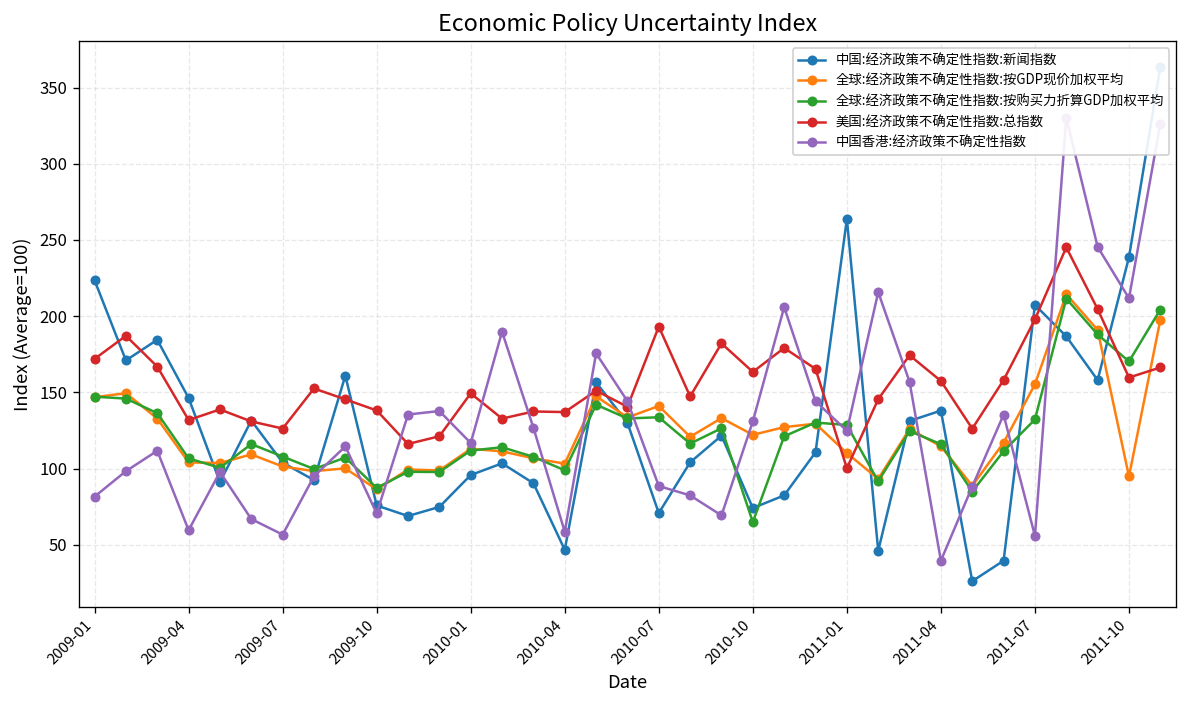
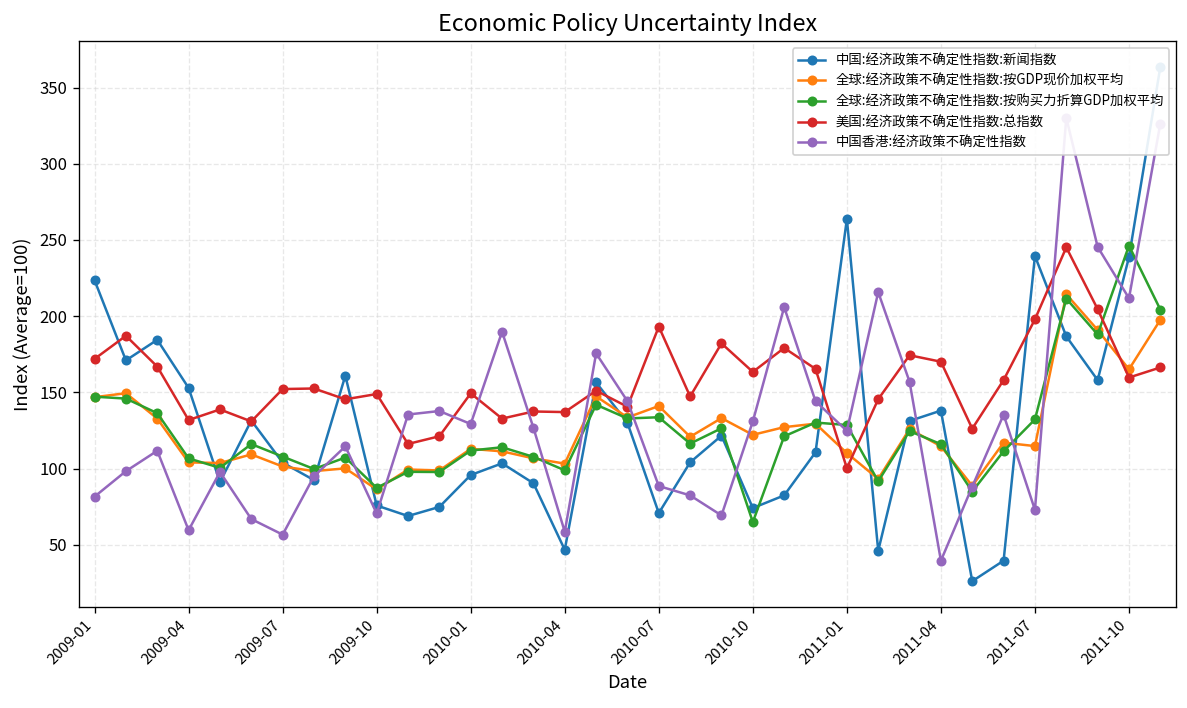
  {
    "中国:经济政策不确定性指数:新闻指数": {
      "2009-01": 224,
-     "2009-04": 146,
+     "2009-04": 153,
      "2009-07": 104,
      "2009-10": 76,
      "2010-01": 96,
      "2010-04": 47,
      "2010-07": 71,
      "2010-10": 74,
      "2011-01": 264,
      "2011-04": 138,
-     "2011-07": 207,
+     "2011-07": 239,
      "2011-10": 239
    },
    "全球:经济政策不确定性指数:按GDP现价加权平均": {
      "2009-04": 104,
      "2009-07": 101,
      "2010-04": 103,
      "2010-07": 141,
      "2010-10": 122,
      "2011-01": 110,
-     "2011-07": 155,
-     "2011-10": 95
+     "2011-07": 115,
+     "2011-10": 165
    },
    "全球:经济政策不确定性指数:按购买力折算GDP加权平均": {
      "2009-04": 107,
      "2009-07": 108,
      "2010-04": 99,
      "2010-07": 134,
      "2010-10": 65,
      "2011-01": 129,
      "2011-07": 132,
-     "2011-10": 170
+     "2011-10": 246
    },
    "美国:经济政策不确定性指数:总指数": {
      "2009-01": 172,
      "2009-04": 132,
-     "2009-07": 126,
-     "2009-10": 138,
+     "2009-07": 152,
+     "2009-10": 149,
      "2010-01": 149,
      "2010-04": 137,
      "2010-07": 193,
      "2010-10": 163,
      "2011-01": 100,
-     "2011-04": 157,
+     "2011-04": 170,
      "2011-07": 198,
      "2011-10": 160
    },
    "中国香港:经济政策不确定性指数": {
      "2009-01": 82,
      "2009-04": 60,
      "2009-07": 57,
      "2009-10": 71,
-     "2010-01": 117,
+     "2010-01": 129,
      "2010-04": 59,
      "2010-07": 89,
      "2010-10": 131,
      "2011-01": 125,
      "2011-04": 40,
-     "2011-07": 56,
+     "2011-07": 73,
      "2011-10": 212
    }
  }
